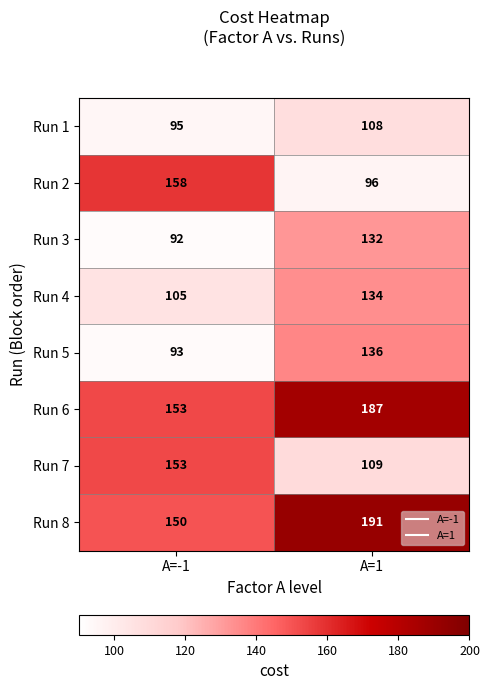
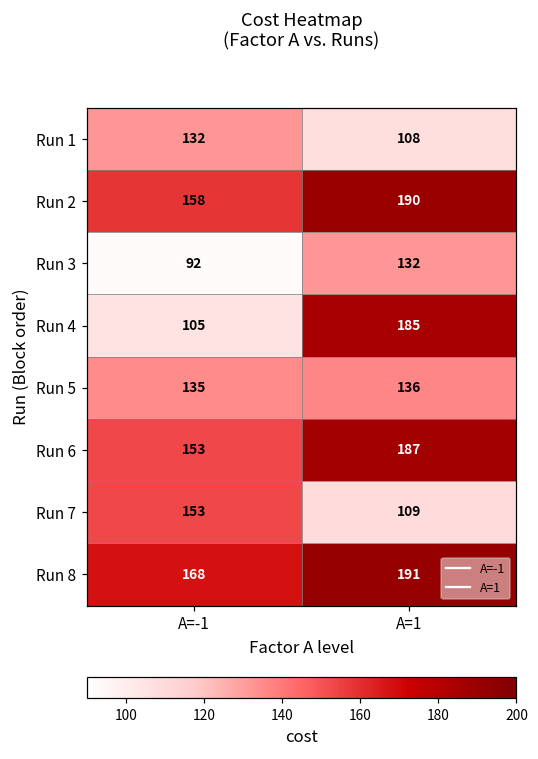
  {
    "Run 1": {
-     "A=-1": 95,
+     "A=-1": 132,
      "A=1": 108
    },
    "Run 2": {
      "A=-1": 158,
-     "A=1": 96
+     "A=1": 190
    },
    "Run 3": {
      "A=-1": 92,
      "A=1": 132
    },
    "Run 4": {
      "A=-1": 105,
-     "A=1": 134
+     "A=1": 185
    },
    "Run 5": {
-     "A=-1": 93,
+     "A=-1": 135,
      "A=1": 136
    },
    "Run 6": {
      "A=-1": 153,
      "A=1": 187
    },
    "Run 7": {
      "A=-1": 153,
      "A=1": 109
    },
    "Run 8": {
-     "A=-1": 150,
+     "A=-1": 168,
      "A=1": 191
    }
  }
